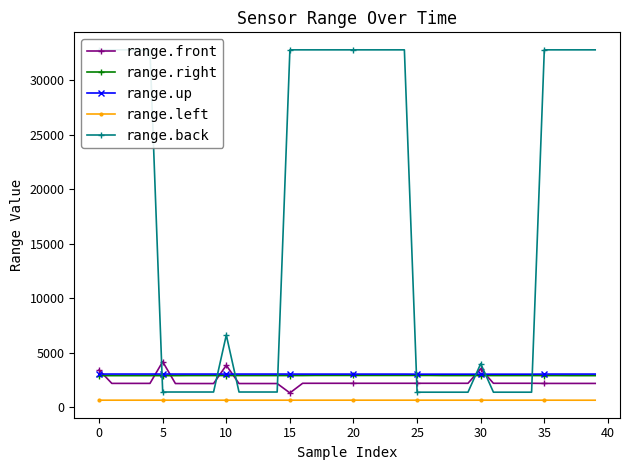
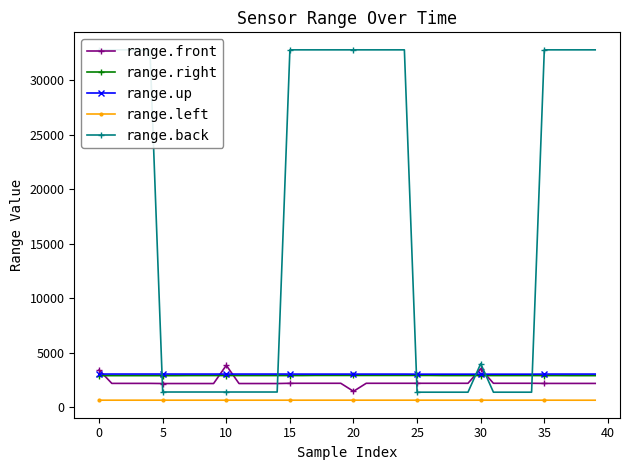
  {
    "range.front": {
      "0": 3400,
-     "5": 4200,
+     "5": 2200,
      "10": 3800,
-     "15": 1300,
-     "20": 2200,
+     "15": 2200,
+     "20": 1500,
      "25": 2200,
      "30": 3500,
      "35": 2200
    },
    "range.left": {
      "0": 600,
      "5": 600,
      "10": 600,
      "15": 600,
      "20": 600,
      "25": 600,
      "30": 600,
      "35": 600
    },
    "range.back": {
      "5": 1400,
-     "10": 6600,
+     "10": 1400,
      "15": 32800,
      "20": 32800,
      "25": 1400,
      "30": 4000,
      "35": 32800
    }
  }
